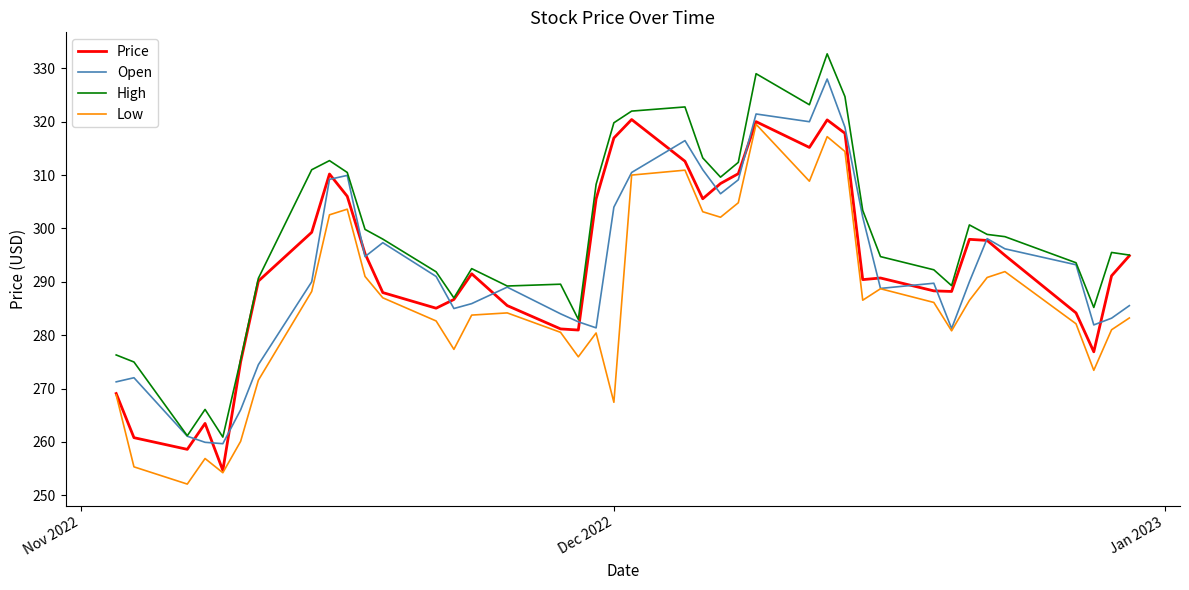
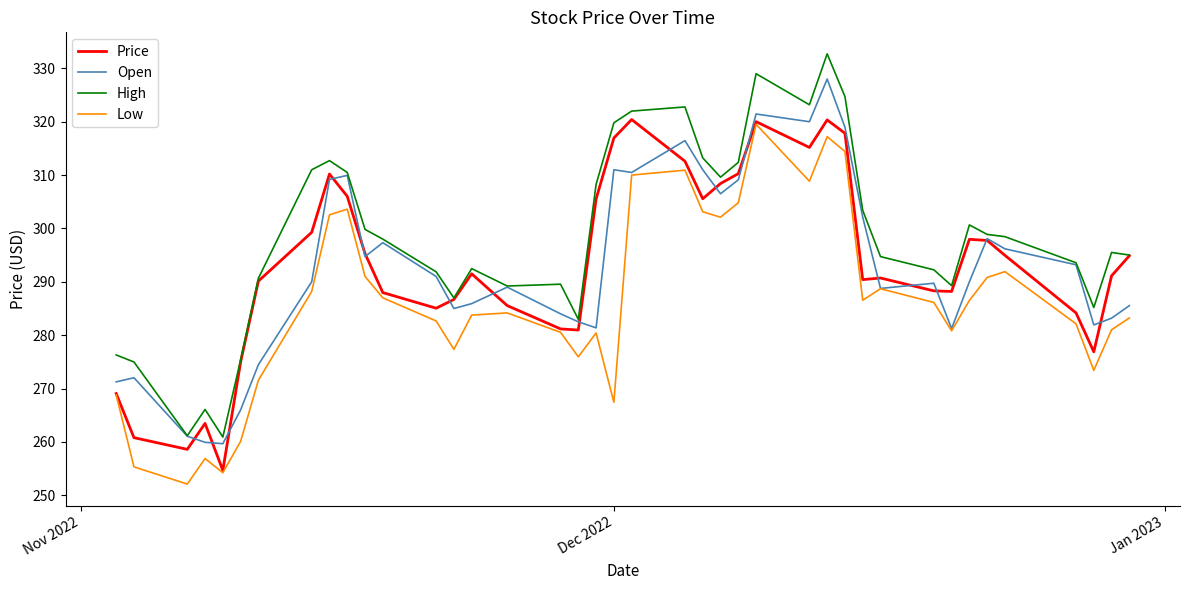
  {
    "Price": {
      "Dec 2022": 317
    },
    "Open": {
-     "Dec 2022": 304
+     "Dec 2022": 311
    },
    "High": {
      "Dec 2022": 320
    },
    "Low": {
      "Dec 2022": 267
    }
  }
